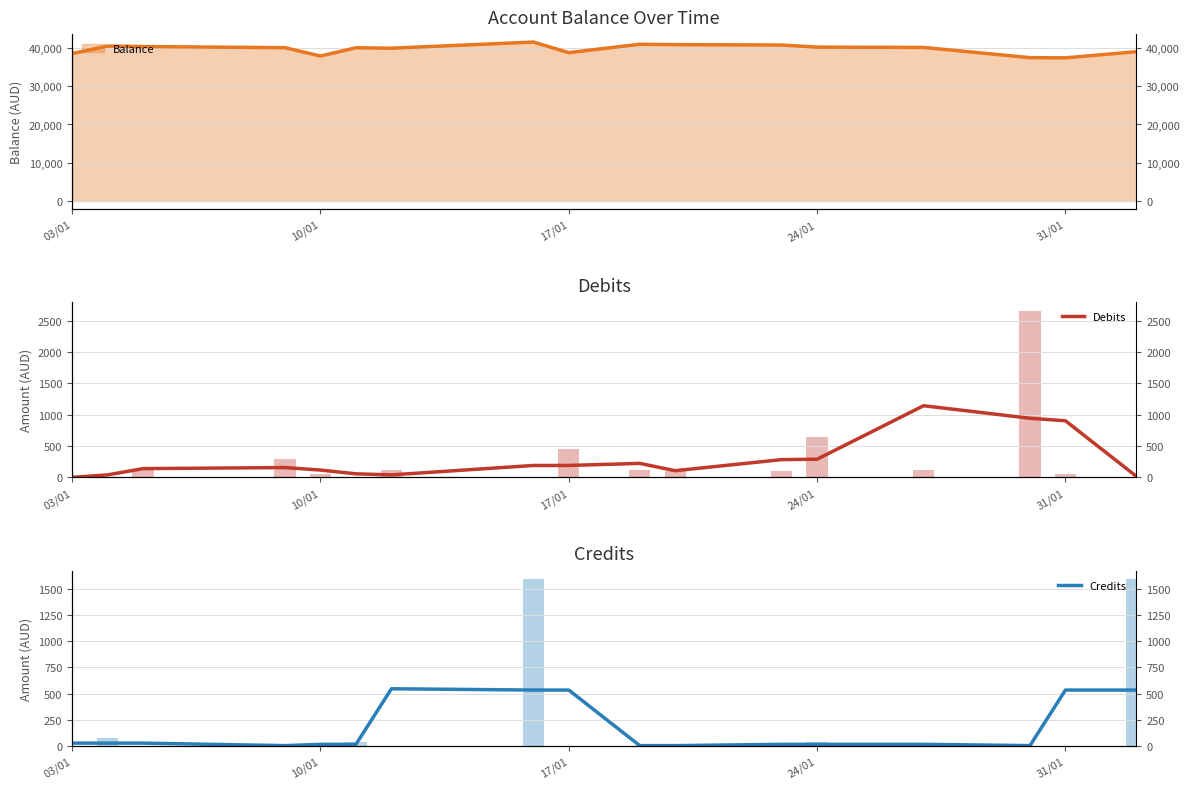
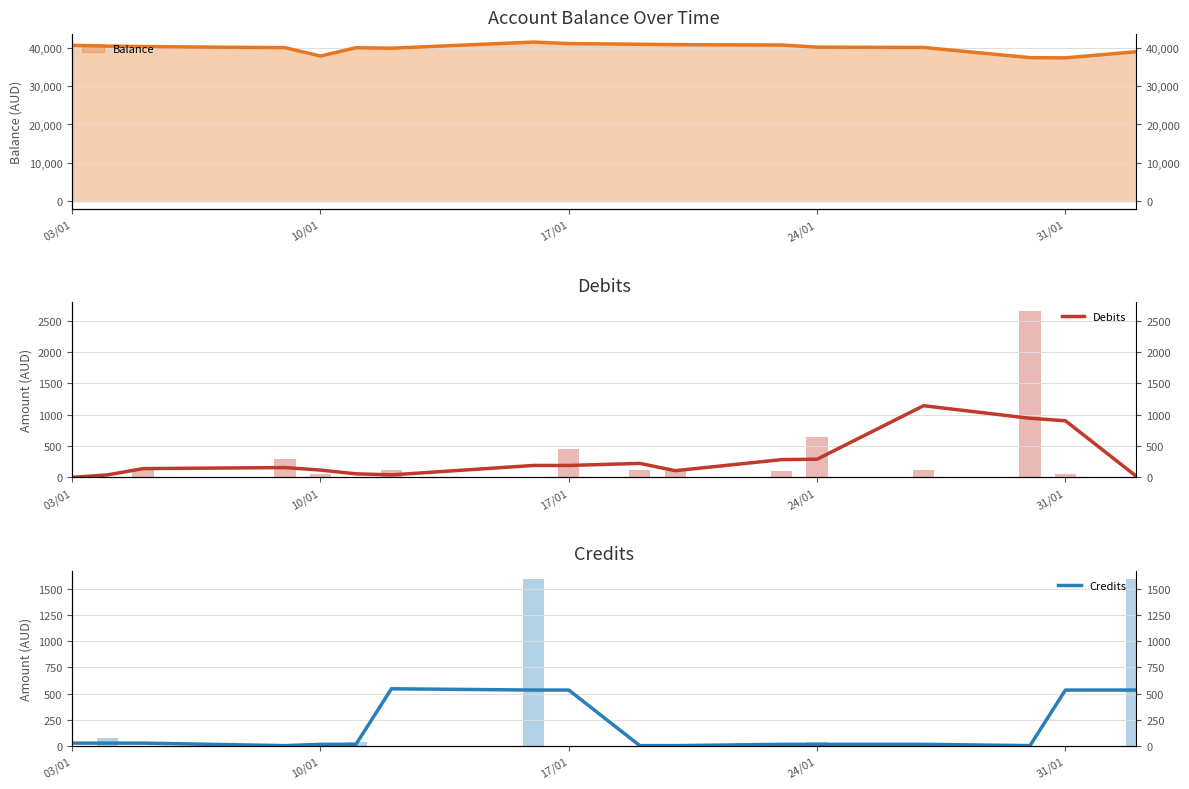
  {
    "Account Balance Over Time": {
-     "03/01": "38,000",
+     "03/01": "41,000",
      "10/01": "38,000",
-     "17/01": "39,000",
+     "17/01": "41,000",
      "24/01": "40,000",
      "31/01": "37,000"
    }
  }
